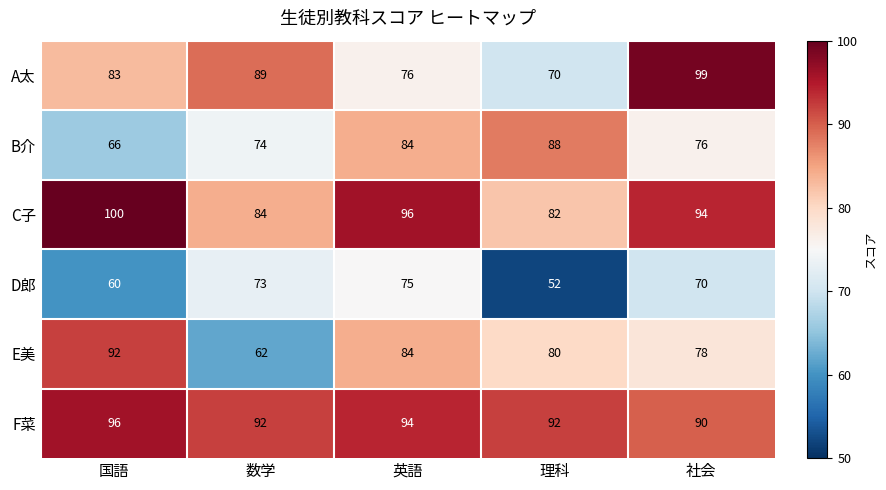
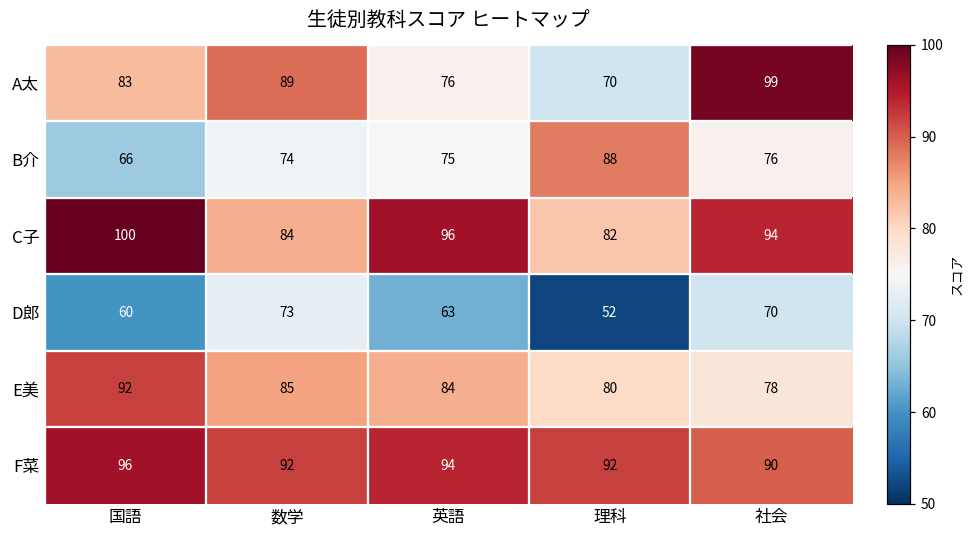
  {
    "A太": {
      "国語": 83,
      "数学": 89,
      "英語": 76,
      "理科": 70,
      "社会": 99
    },
    "B介": {
      "国語": 66,
      "数学": 74,
-     "英語": 84,
+     "英語": 75,
      "理科": 88,
      "社会": 76
    },
    "C子": {
      "国語": 100,
      "数学": 84,
      "英語": 96,
      "理科": 82,
      "社会": 94
    },
    "D郎": {
      "国語": 60,
      "数学": 73,
-     "英語": 75,
+     "英語": 63,
      "理科": 52,
      "社会": 70
    },
    "E美": {
      "国語": 92,
-     "数学": 62,
+     "数学": 85,
      "英語": 84,
      "理科": 80,
      "社会": 78
    },
    "F菜": {
      "国語": 96,
      "数学": 92,
      "英語": 94,
      "理科": 92,
      "社会": 90
    }
  }
